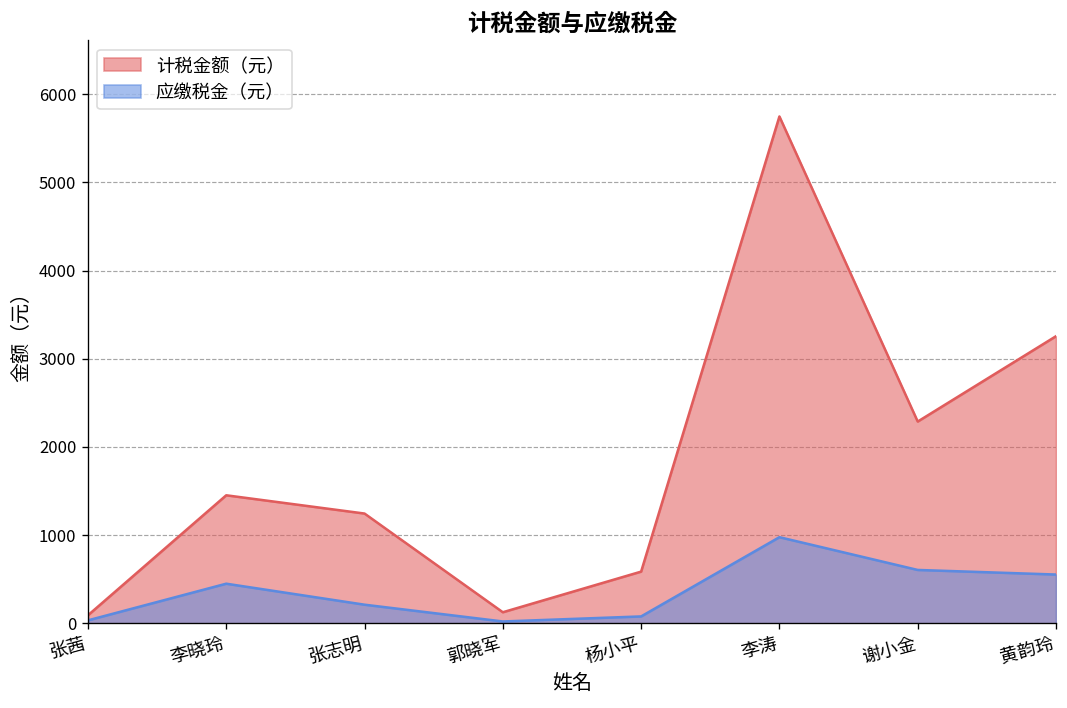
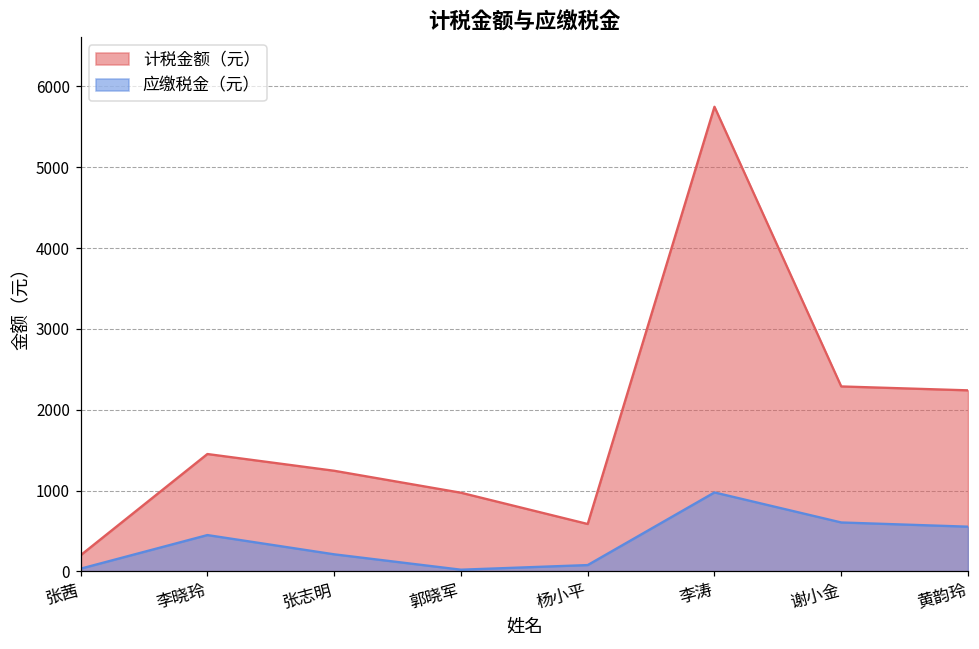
  {
    "计税金额（元）": {
-     "张茜": 100,
+     "张茜": 200,
      "李晓玲": 1500,
      "张志明": 1200,
-     "郭晓军": 100,
+     "郭晓军": 1000,
      "杨小平": 600,
      "李涛": 5700,
      "谢小金": 2300,
-     "黄韵玲": 3300
+     "黄韵玲": 2200
    },
    "应缴税金（元）": {
      "张茜": 0,
      "李晓玲": 400,
      "张志明": 200,
      "郭晓军": 0,
      "杨小平": 100,
      "李涛": 1000,
      "谢小金": 600,
      "黄韵玲": 600
    }
  }
